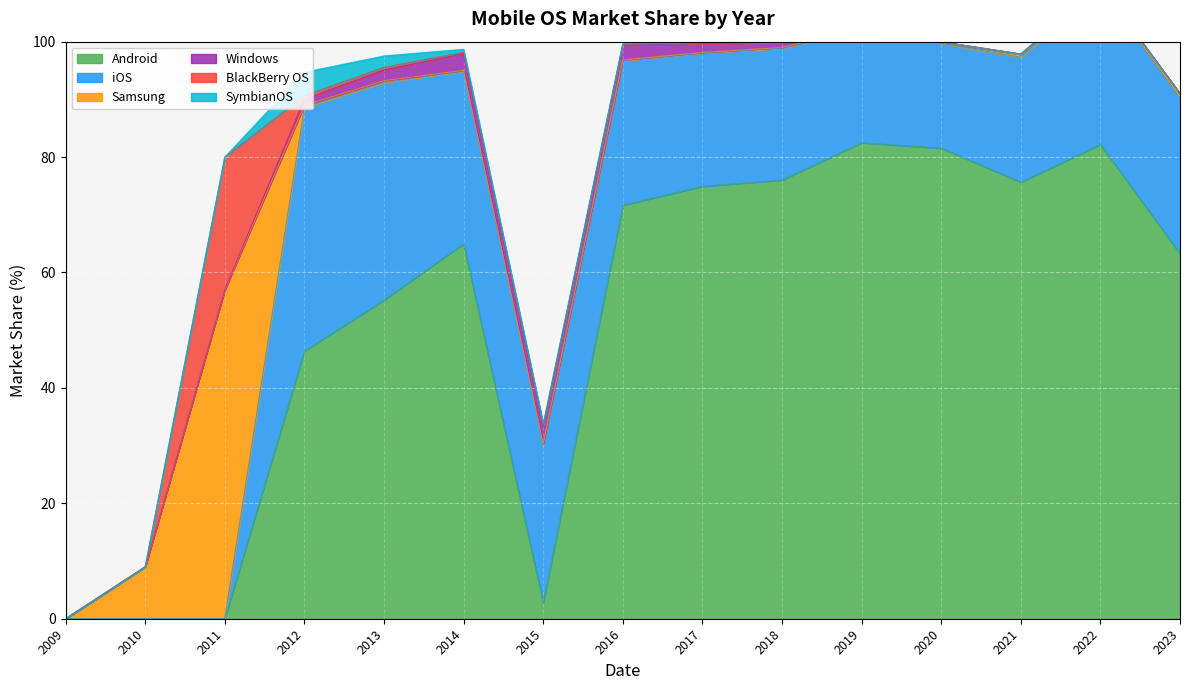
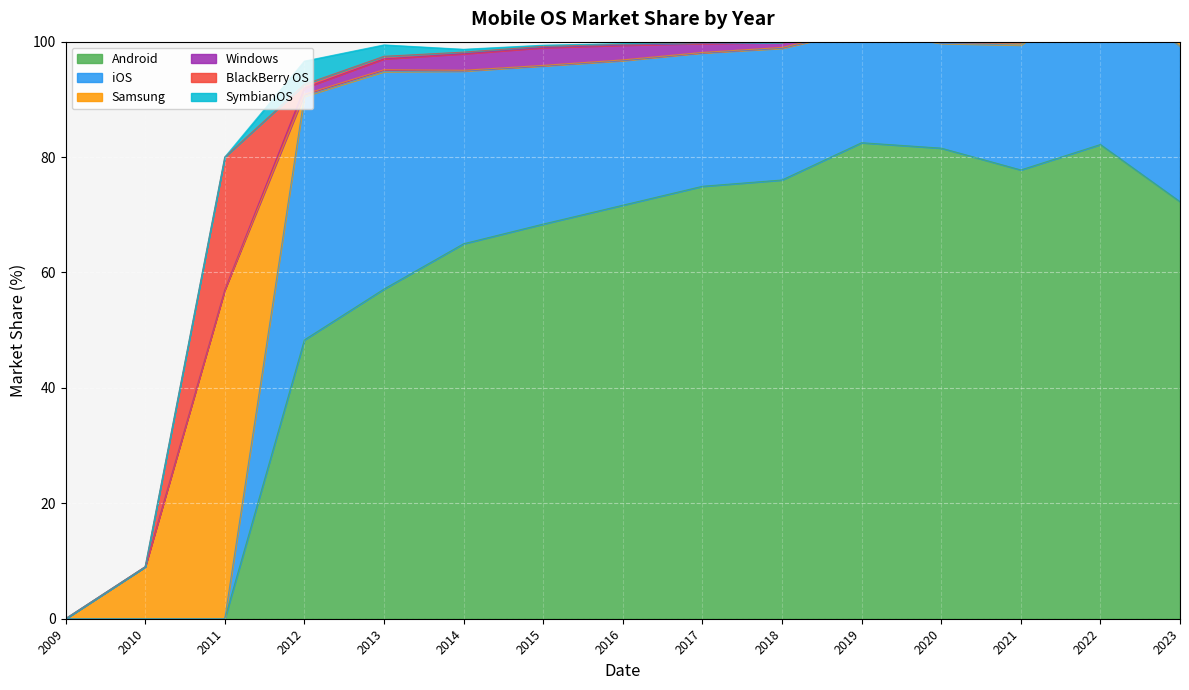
  {
    "Android": {
-     "2012": 46,
-     "2013": 55,
+     "2012": 48,
+     "2013": 57,
      "2014": 65,
-     "2015": 3,
+     "2015": 68,
      "2016": 72,
      "2017": 75,
      "2018": 76,
      "2019": 82,
      "2020": 82,
-     "2021": 76,
+     "2021": 78,
      "2022": 82,
-     "2023": 63
+     "2023": 72
    },
    "Windows": {
      "2013": 2
    },
    "BlackBerry OS": {
      "2013": 0
    }
  }
